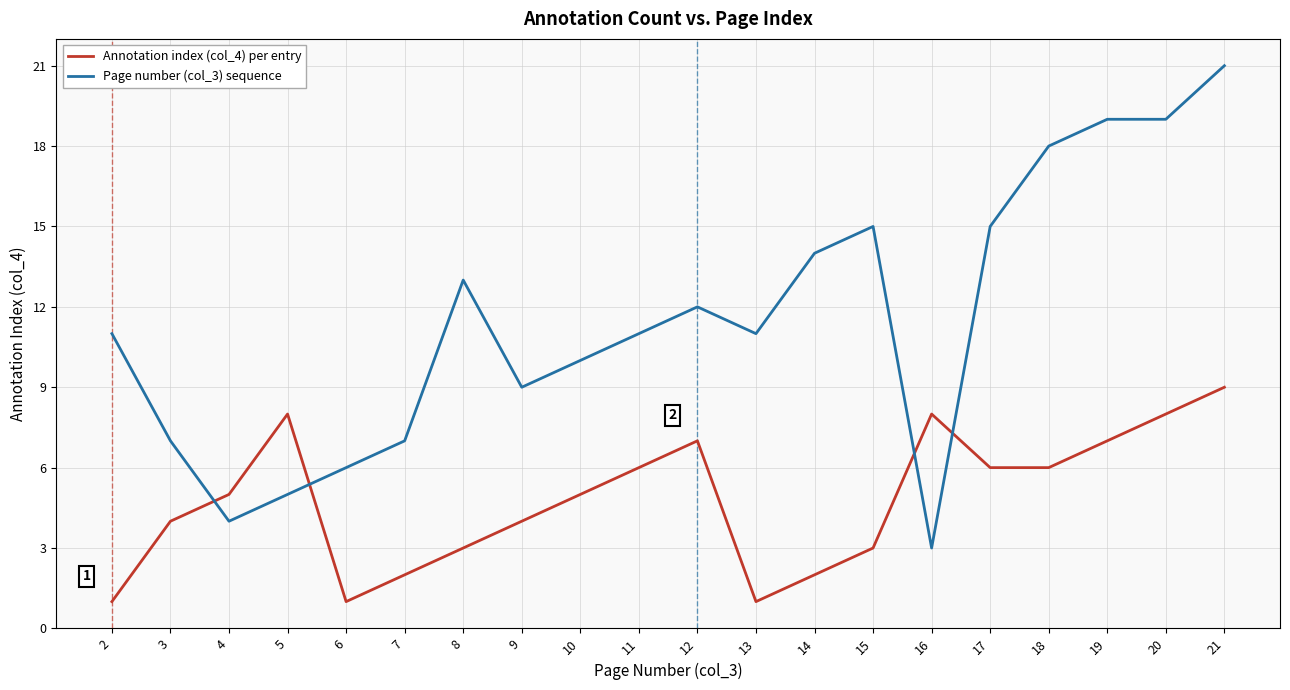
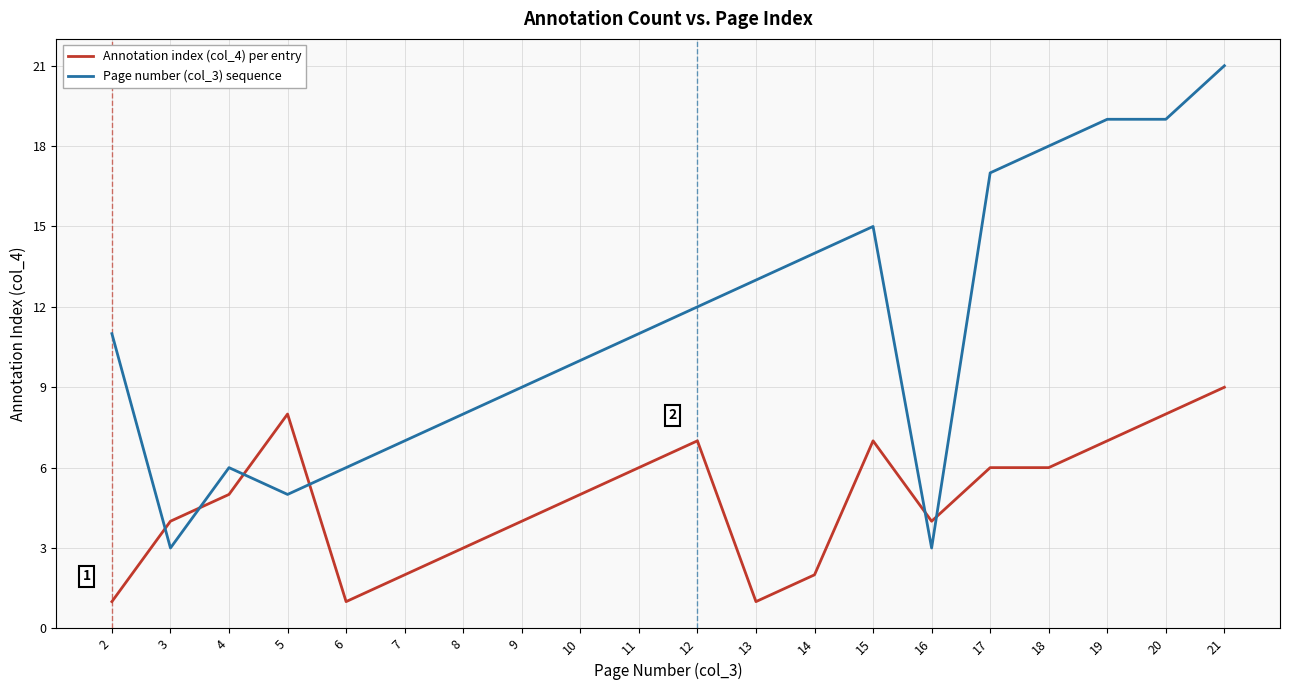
  {
    "Annotation index (col_4) per entry": {
      "3": 4,
      "4": 5,
      "5": 8,
      "6": 1,
      "7": 2,
      "8": 3,
      "9": 4,
      "10": 5,
      "11": 6,
      "12": 7,
      "13": 1,
      "14": 2,
-     "15": 3,
-     "16": 8,
+     "15": 7,
+     "16": 4,
      "17": 6,
      "18": 6,
      "19": 7,
      "20": 8,
      "21": 9
    },
    "Page number (col_3) sequence": {
      "2": 11,
-     "3": 7,
-     "4": 4,
+     "3": 3,
+     "4": 6,
      "5": 5,
      "6": 6,
      "7": 7,
-     "8": 13,
+     "8": 8,
      "9": 9,
      "10": 10,
      "11": 11,
      "12": 12,
-     "13": 11,
+     "13": 13,
      "14": 14,
      "15": 15,
      "16": 3,
-     "17": 15,
+     "17": 17,
      "18": 18,
      "19": 19,
      "20": 19,
      "21": 21
    }
  }
